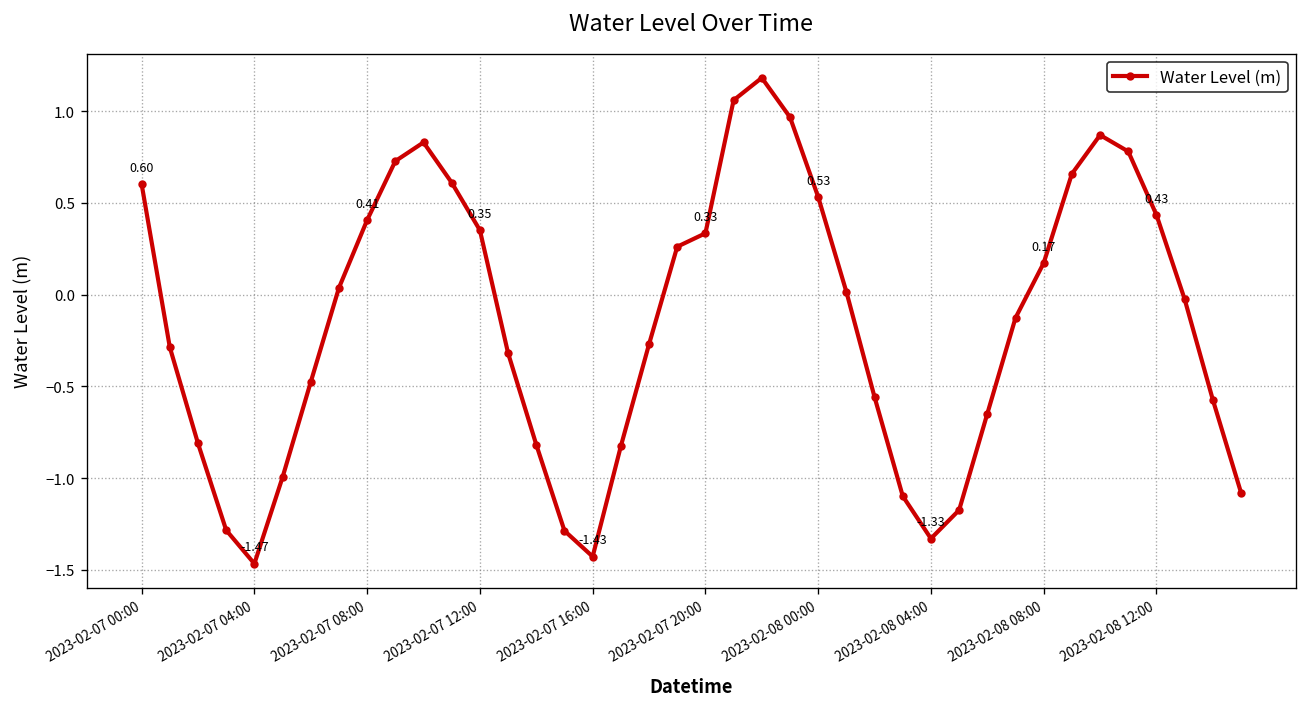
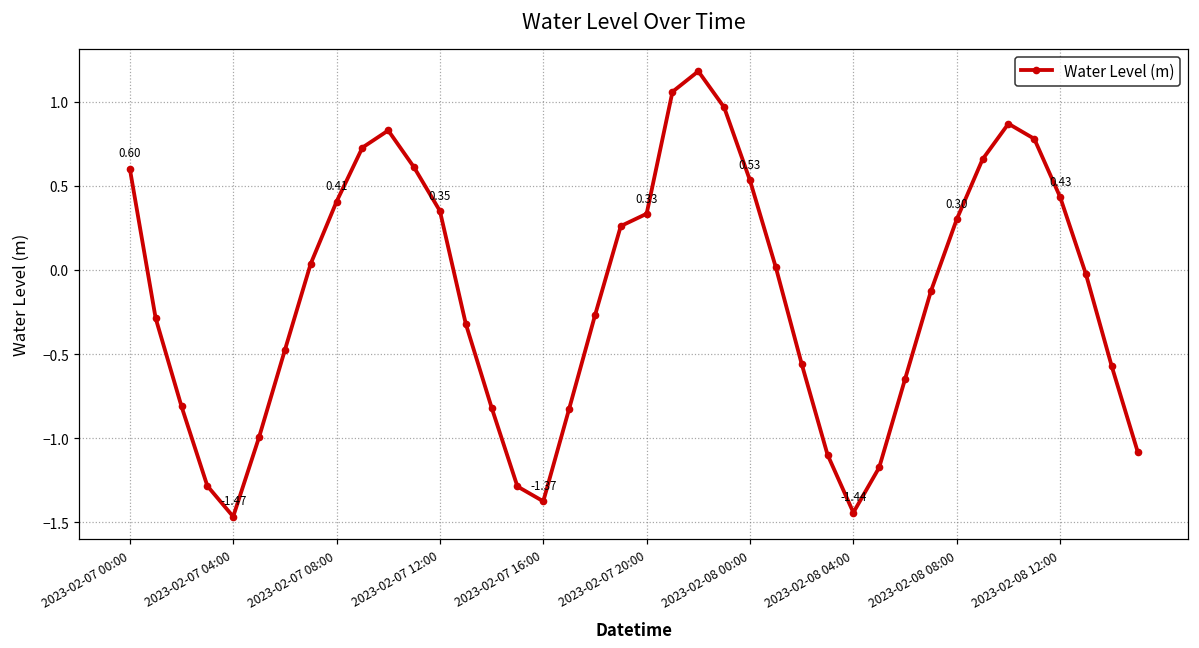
  {
    "2023-02-07 00:00": 0.60,
    "2023-02-07 04:00": -1.47,
    "2023-02-07 08:00": 0.41,
    "2023-02-07 12:00": 0.35,
-   "2023-02-07 16:00": -1.43,
+   "2023-02-07 16:00": -1.37,
    "2023-02-07 20:00": 0.33,
    "2023-02-08 00:00": 0.53,
-   "2023-02-08 04:00": -1.33,
-   "2023-02-08 08:00": 0.17,
+   "2023-02-08 04:00": -1.44,
+   "2023-02-08 08:00": 0.30,
    "2023-02-08 12:00": 0.43
  }
